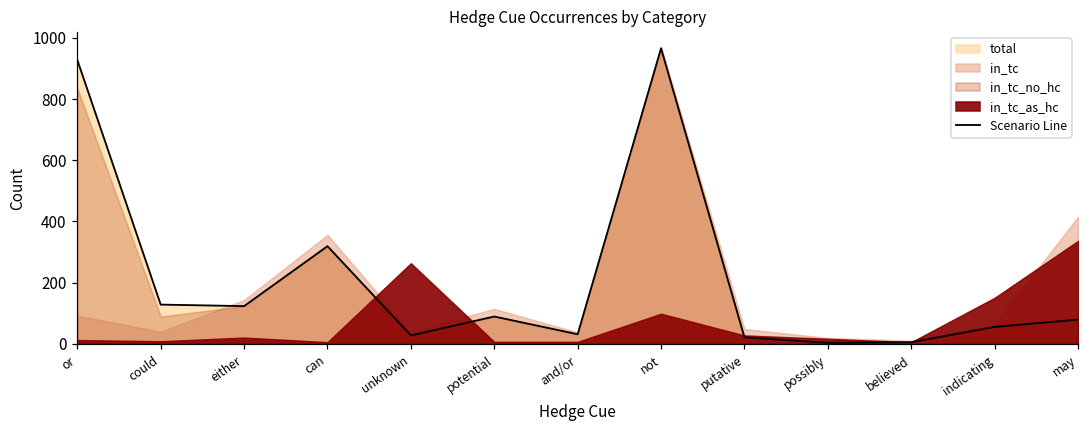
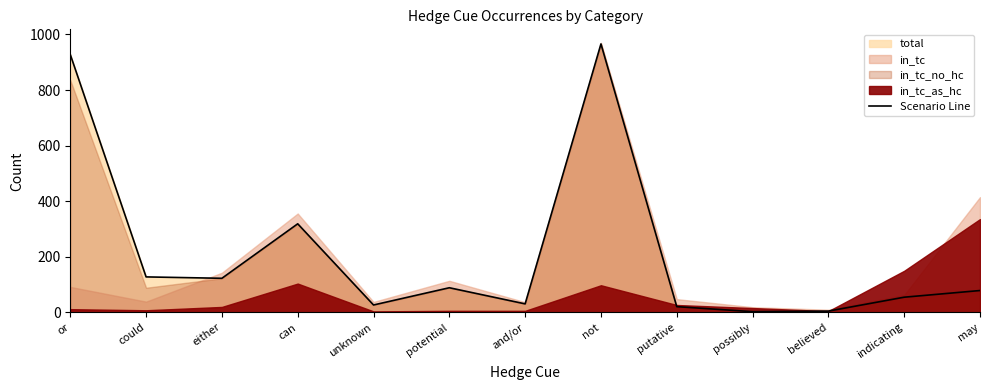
  {
    "in_tc_as_hc": {
      "or": 10,
      "either": 20,
-     "can": 10,
-     "unknown": 260,
+     "can": 100,
+     "unknown": 0,
      "not": 100,
      "indicating": 150,
      "may": 340
    }
  }
